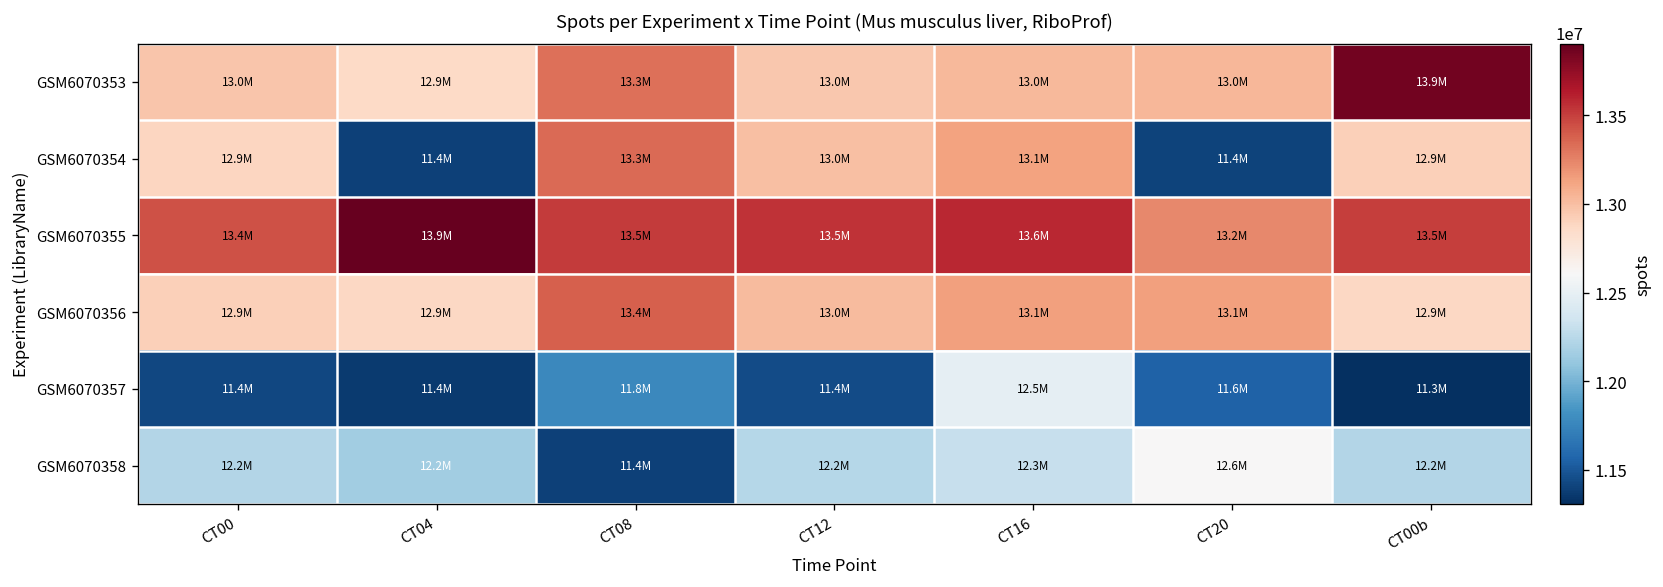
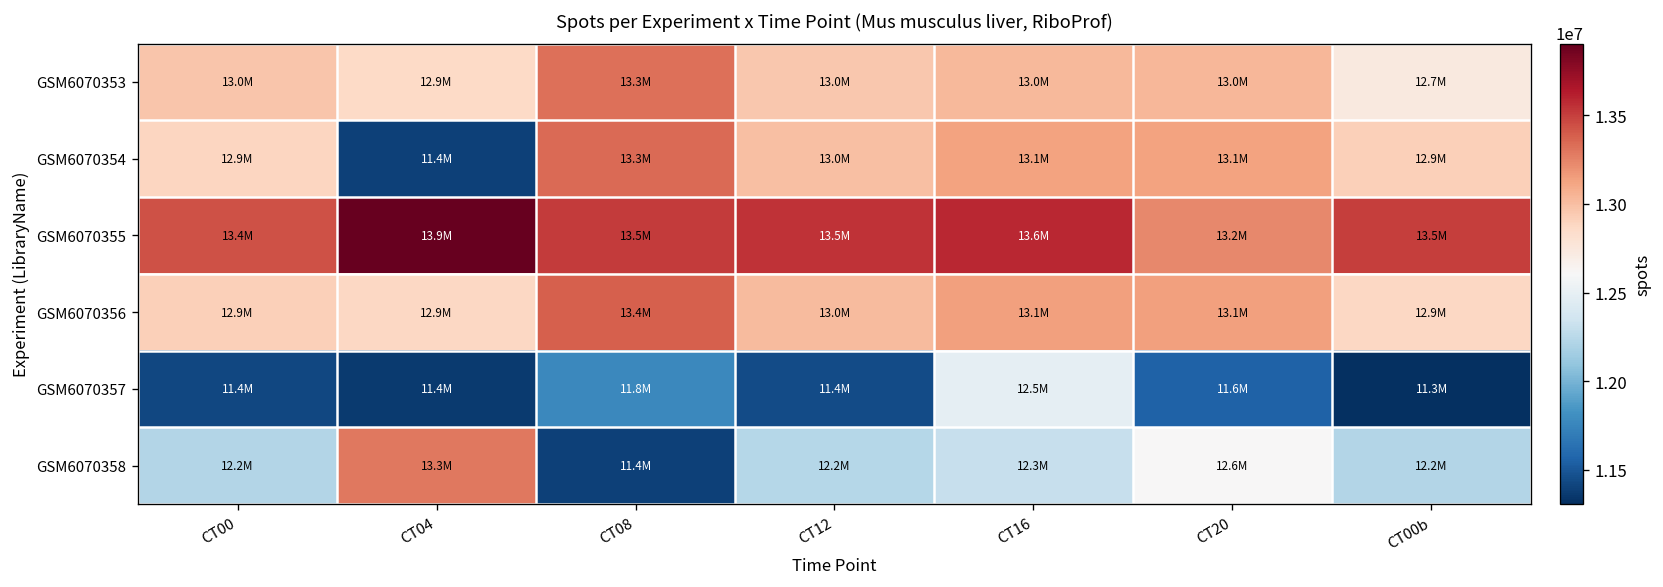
  {
    "GSM6070353": {
      "CT00": "13.0M",
      "CT04": "12.9M",
      "CT08": "13.3M",
      "CT12": "13.0M",
      "CT16": "13.0M",
      "CT20": "13.0M",
-     "CT00b": "13.9M"
+     "CT00b": "12.7M"
    },
    "GSM6070354": {
      "CT00": "12.9M",
      "CT04": "11.4M",
      "CT08": "13.3M",
      "CT12": "13.0M",
      "CT16": "13.1M",
-     "CT20": "11.4M",
+     "CT20": "13.1M",
      "CT00b": "12.9M"
    },
    "GSM6070355": {
      "CT00": "13.4M",
      "CT04": "13.9M",
      "CT08": "13.5M",
      "CT12": "13.5M",
      "CT16": "13.6M",
      "CT20": "13.2M",
      "CT00b": "13.5M"
    },
    "GSM6070356": {
      "CT00": "12.9M",
      "CT04": "12.9M",
      "CT08": "13.4M",
      "CT12": "13.0M",
      "CT16": "13.1M",
      "CT20": "13.1M",
      "CT00b": "12.9M"
    },
    "GSM6070357": {
      "CT00": "11.4M",
      "CT04": "11.4M",
      "CT08": "11.8M",
      "CT12": "11.4M",
      "CT16": "12.5M",
      "CT20": "11.6M",
      "CT00b": "11.3M"
    },
    "GSM6070358": {
      "CT00": "12.2M",
-     "CT04": "12.2M",
+     "CT04": "13.3M",
      "CT08": "11.4M",
      "CT12": "12.2M",
      "CT16": "12.3M",
      "CT20": "12.6M",
      "CT00b": "12.2M"
    }
  }
